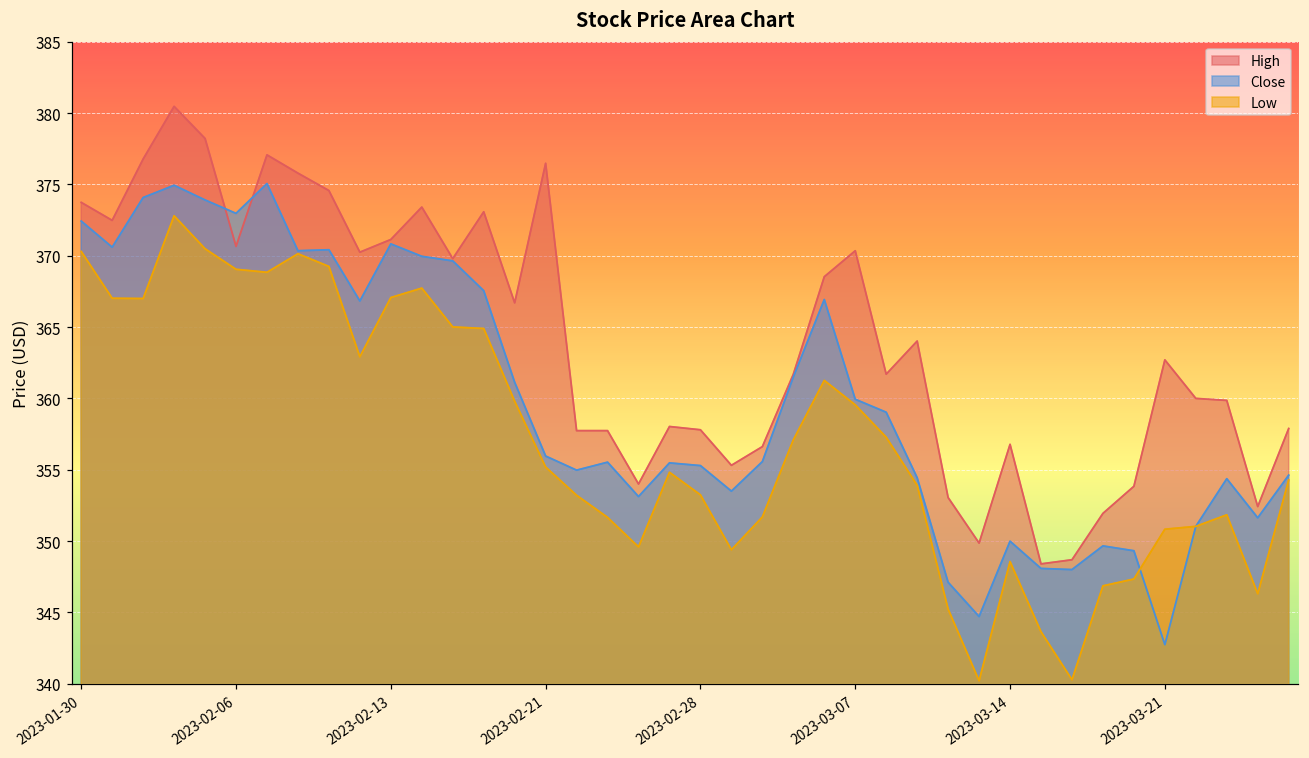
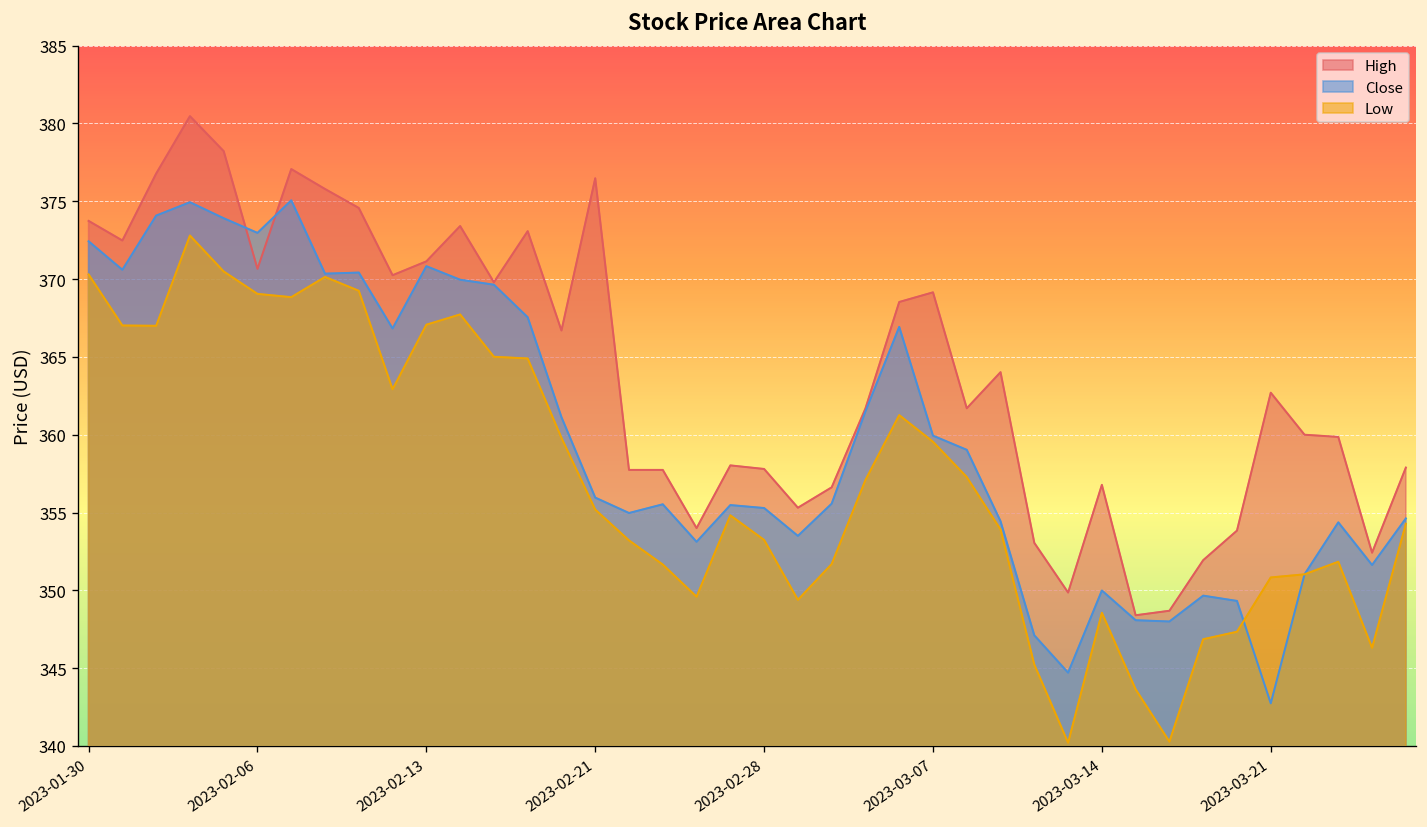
  {
    "High": {
      "2023-01-30": 373.7,
      "2023-02-06": 370.7,
      "2023-02-13": 371.1,
      "2023-02-21": 376.5,
      "2023-02-28": 357.8,
-     "2023-03-07": 370.4,
+     "2023-03-07": 369.2,
      "2023-03-14": 356.8,
      "2023-03-21": 362.7
    },
    "Close": {
      "2023-01-30": 372.4,
      "2023-02-06": 373.0,
      "2023-02-13": 370.8,
      "2023-02-21": 356.0,
      "2023-02-28": 355.3,
      "2023-03-07": 359.9,
      "2023-03-14": 350.0,
      "2023-03-21": 342.7
    },
    "Low": {
      "2023-01-30": 370.3,
      "2023-02-06": 369.1,
      "2023-02-13": 367.1,
      "2023-02-21": 355.2,
      "2023-02-28": 353.2,
      "2023-03-07": 359.6,
      "2023-03-14": 348.6,
      "2023-03-21": 350.8
    }
  }
